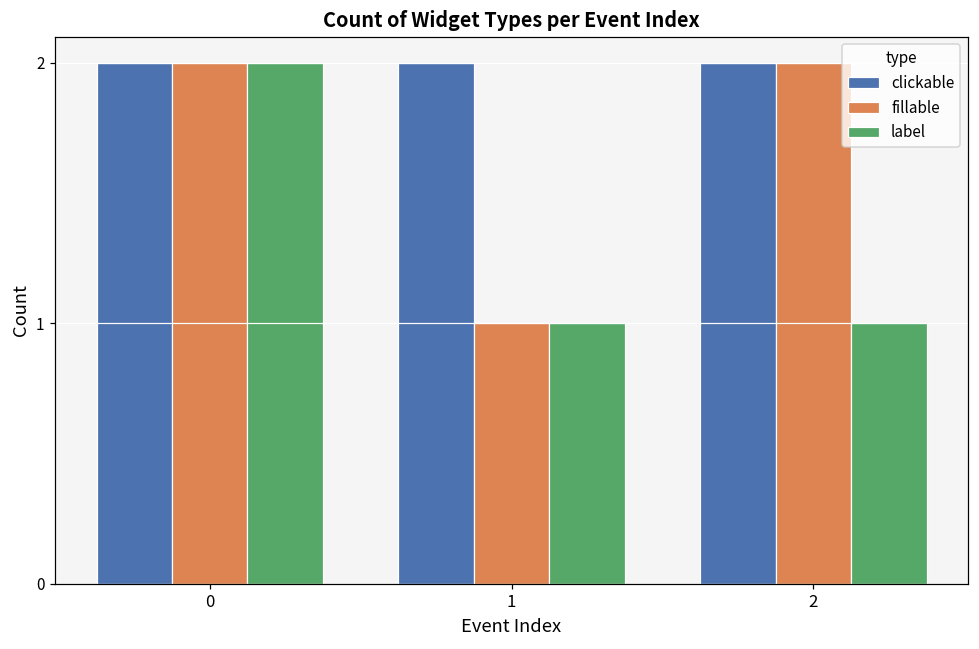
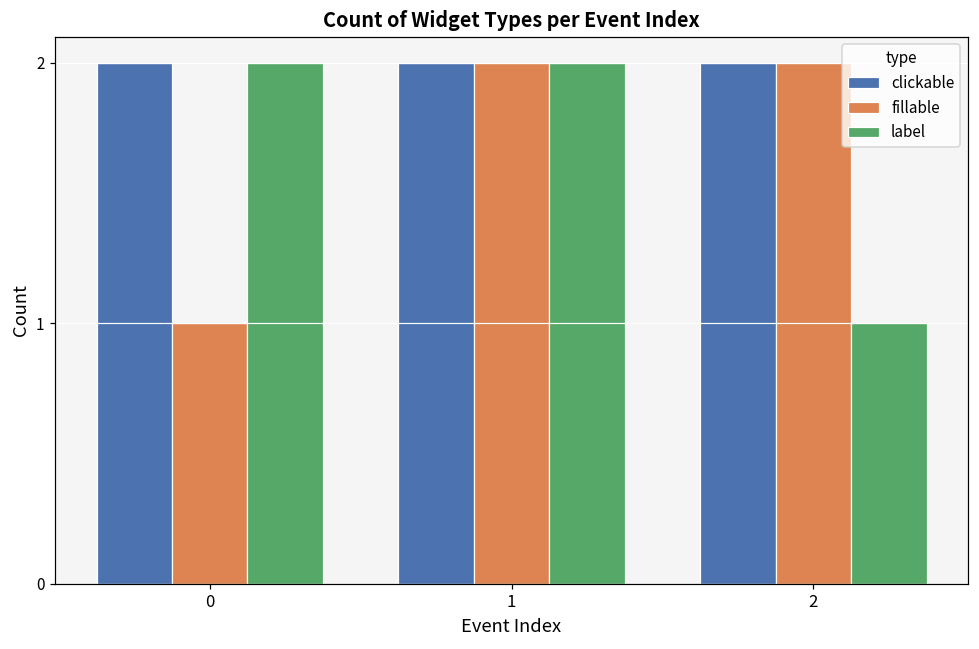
  {
    "clickable": {
      "0": 2,
      "1": 2,
      "2": 2
    },
    "fillable": {
-     "0": 2,
-     "1": 1,
+     "0": 1,
+     "1": 2,
      "2": 2
    },
    "label": {
      "0": 2,
-     "1": 1,
+     "1": 2,
      "2": 1
    }
  }
